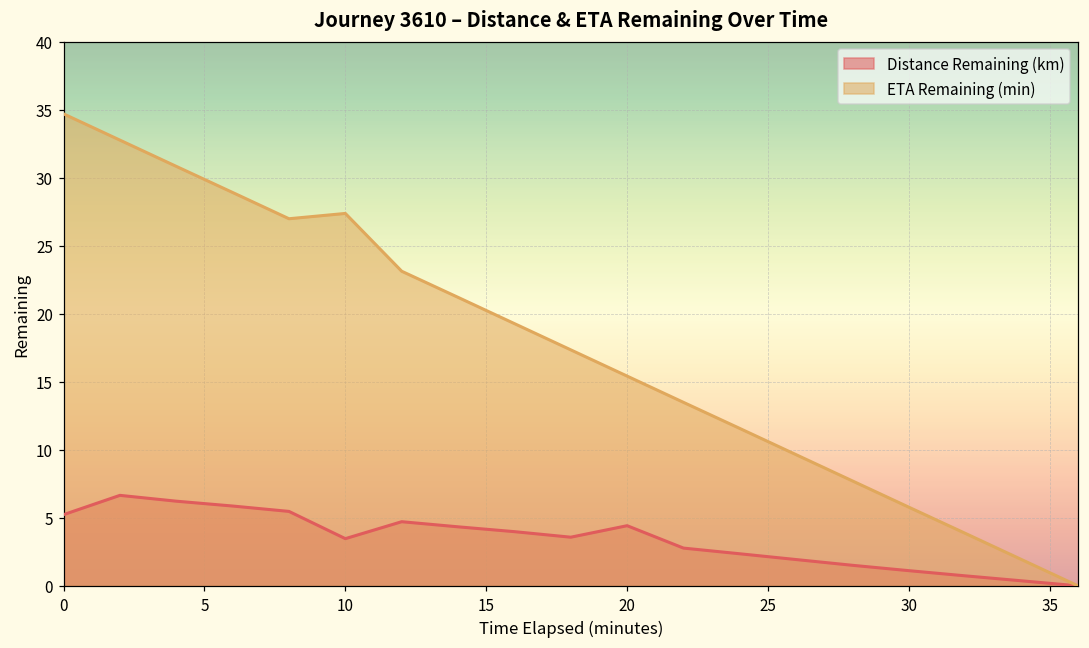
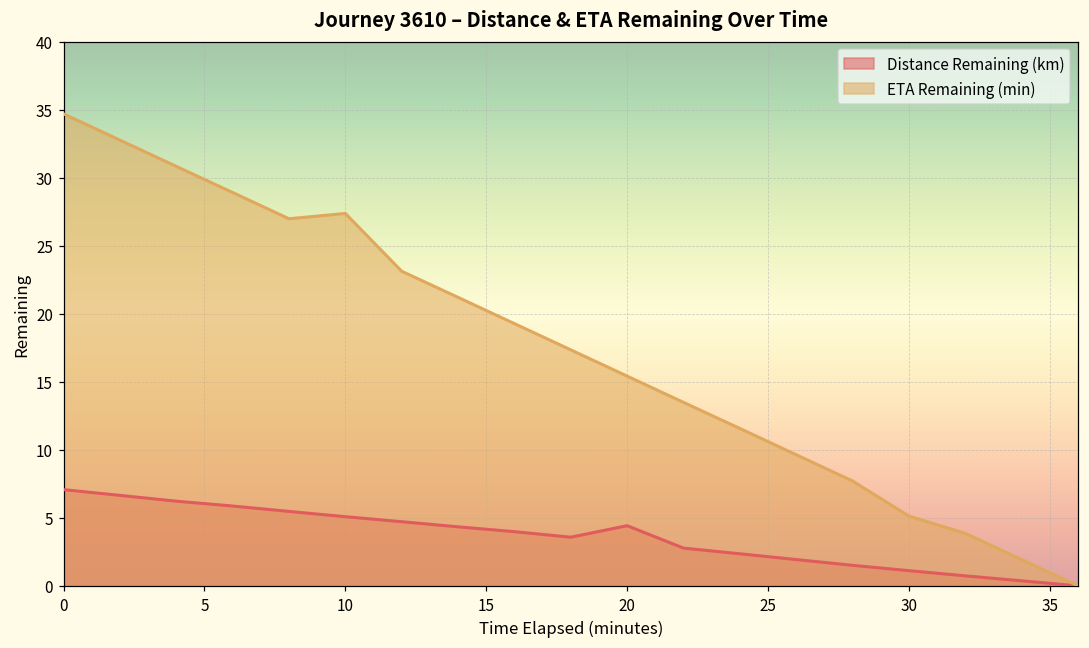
  {
    "Distance Remaining (km)": {
-     "0": 5.2,
-     "10": 3.5,
+     "0": 7.1,
+     "10": 5.1,
      "20": 4.4,
      "30": 1.1
    },
    "ETA Remaining (min)": {
      "0": 34.7,
      "10": 27.4,
      "20": 15.4,
-     "30": 5.8
+     "30": 5.1
    }
  }
